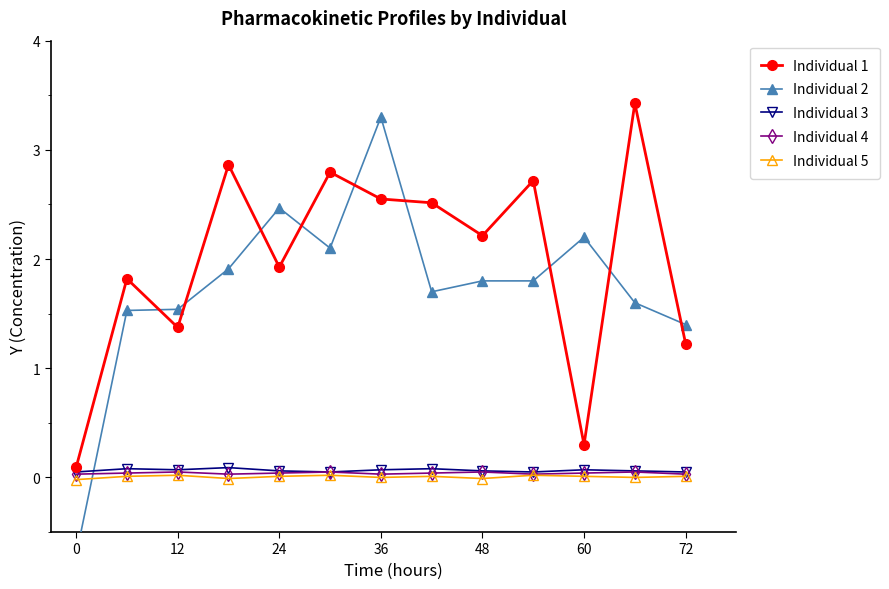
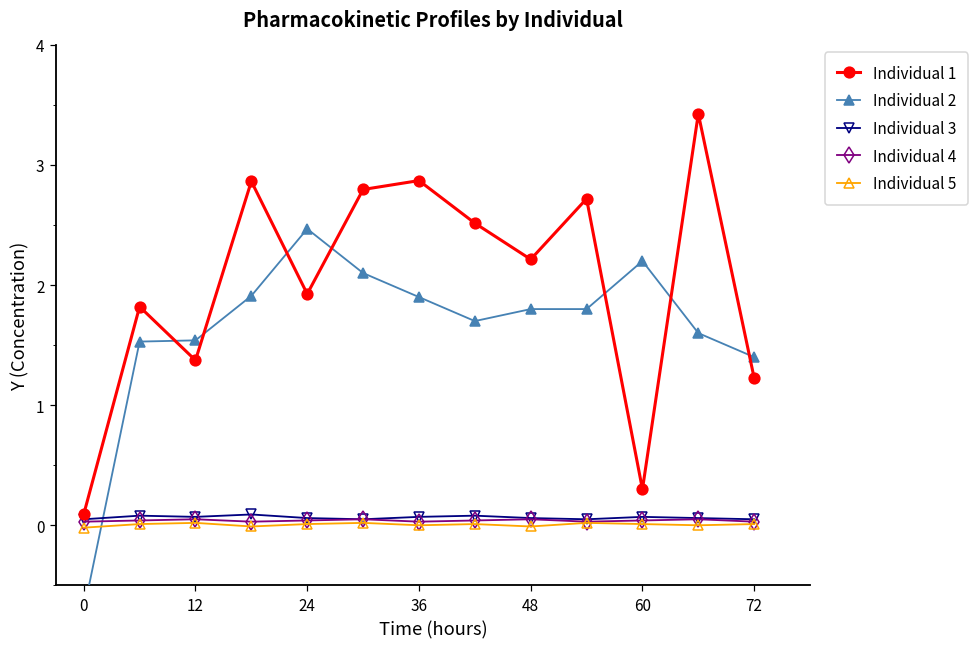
  {
    "Individual 1": {
      "0": 0.09,
      "12": 1.37,
      "24": 1.93,
-     "36": 2.55,
+     "36": 2.87,
      "48": 2.21,
      "60": 0.30,
      "72": 1.23
    },
    "Individual 2": {
      "12": 1.54,
      "24": 2.47,
-     "36": 3.3,
+     "36": 1.9,
      "48": 1.8,
      "60": 2.2,
      "72": 1.4
    },
    "Individual 3": {
      "36": 0.07,
      "60": 0.07
    },
    "Individual 4": {
      "36": 0.03,
      "60": 0.04
    },
    "Individual 5": {
      "0": -0.02,
      "12": 0.02,
      "24": 0.01,
      "36": 0.00,
      "48": -0.01,
      "60": 0.01
    }
  }
